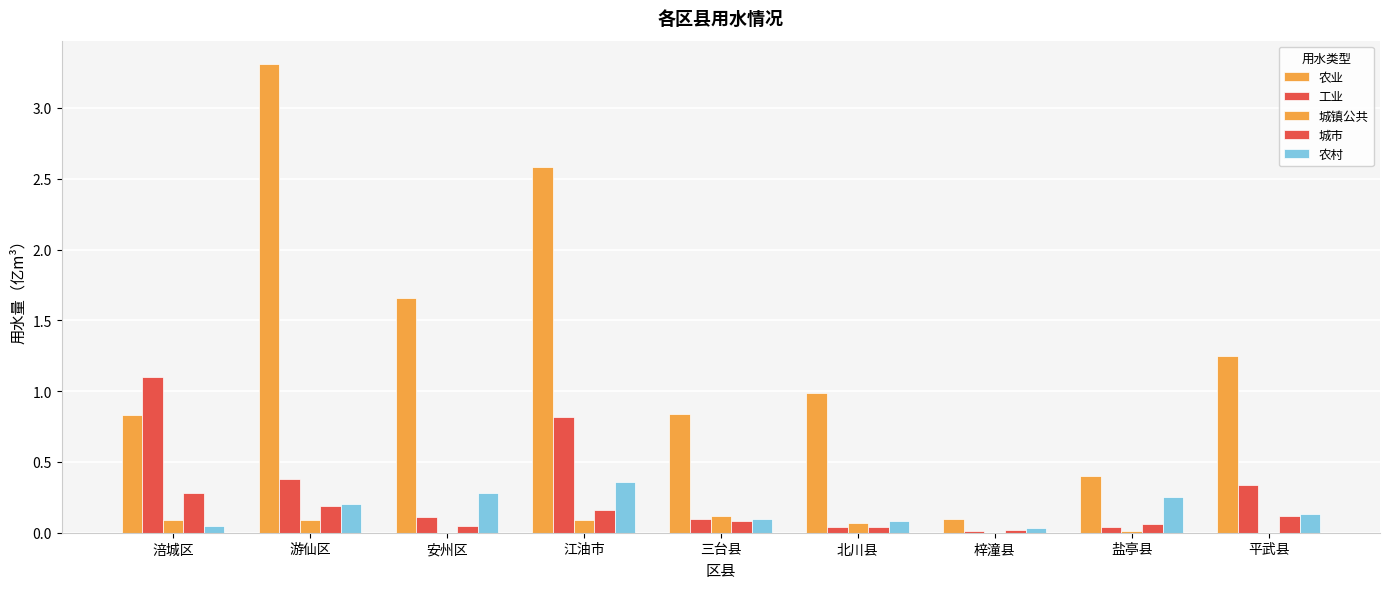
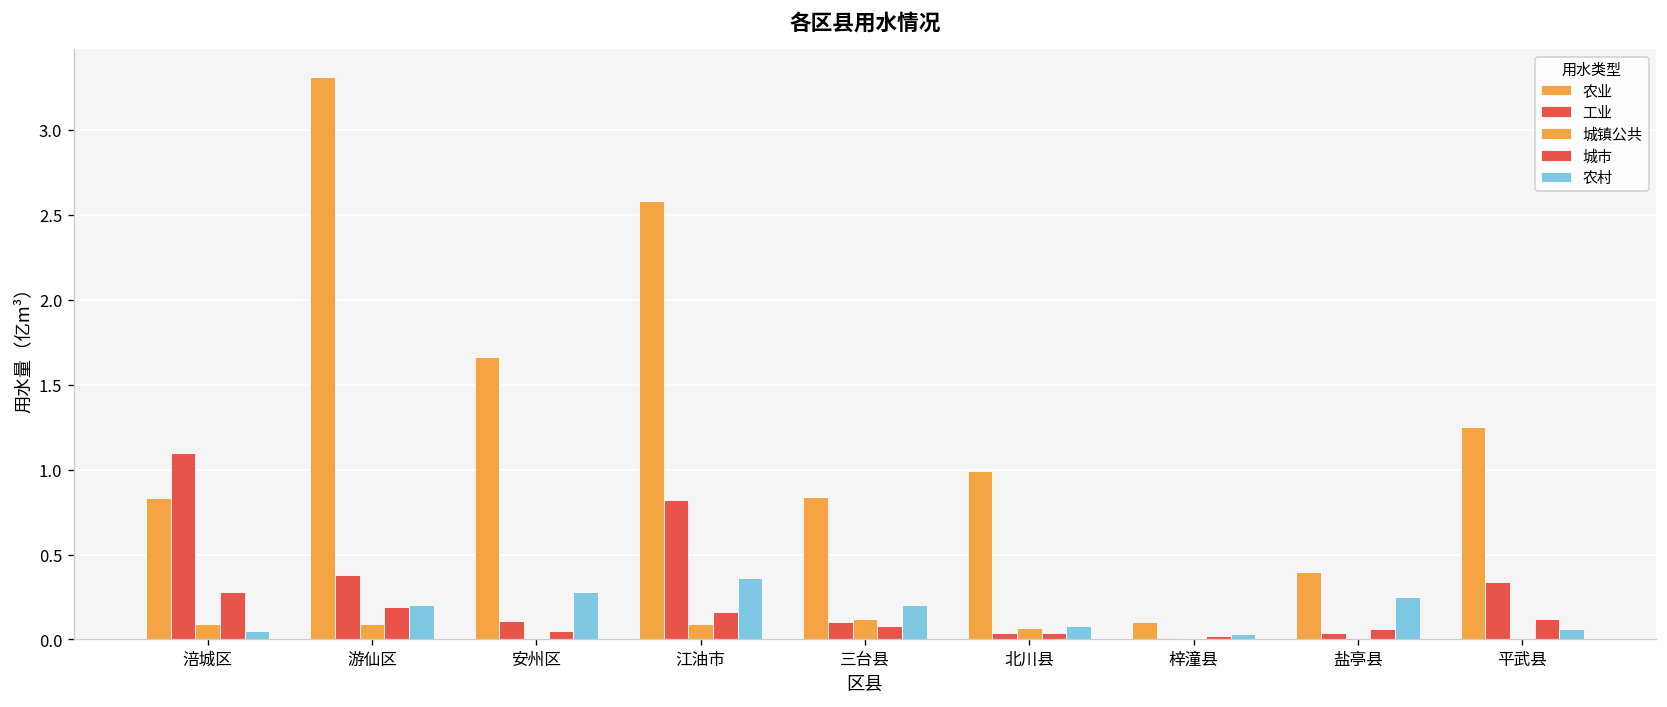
  {
    "农村": {
      "涪城区": 0.05,
      "游仙区": 0.20,
      "安州区": 0.28,
      "江油市": 0.36,
-     "三台县": 0.1,
+     "三台县": 0.2,
      "北川县": 0.08,
      "梓潼县": 0.03,
      "盐亭县": 0.25,
-     "平武县": 0.13
+     "平武县": 0.06
    }
  }
